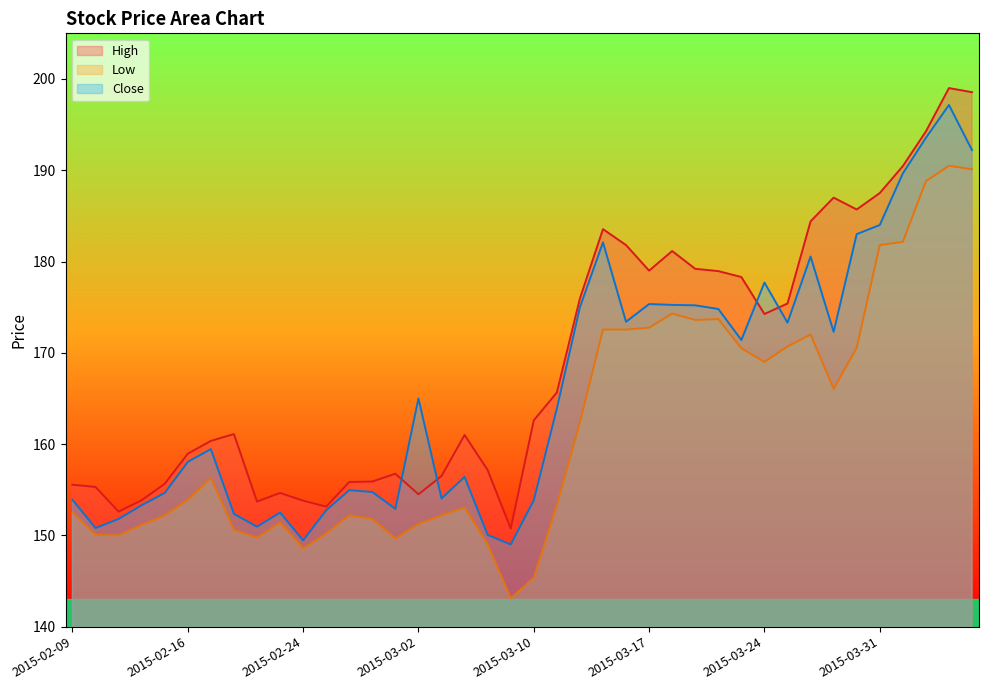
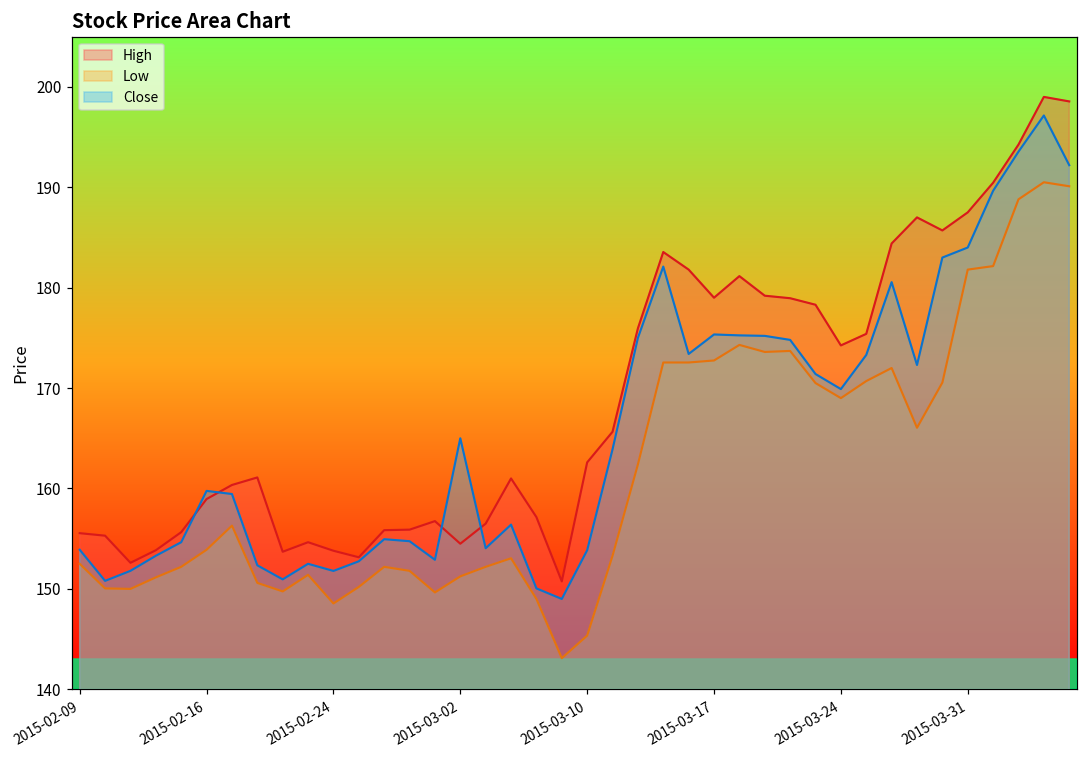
  {
    "Close": {
      "2015-02-09": 154,
-     "2015-02-16": 158,
-     "2015-02-24": 149,
+     "2015-02-16": 160,
+     "2015-02-24": 152,
      "2015-03-02": 165,
      "2015-03-10": 154,
      "2015-03-17": 175,
-     "2015-03-24": 178,
+     "2015-03-24": 170,
      "2015-03-31": 184
    }
  }
